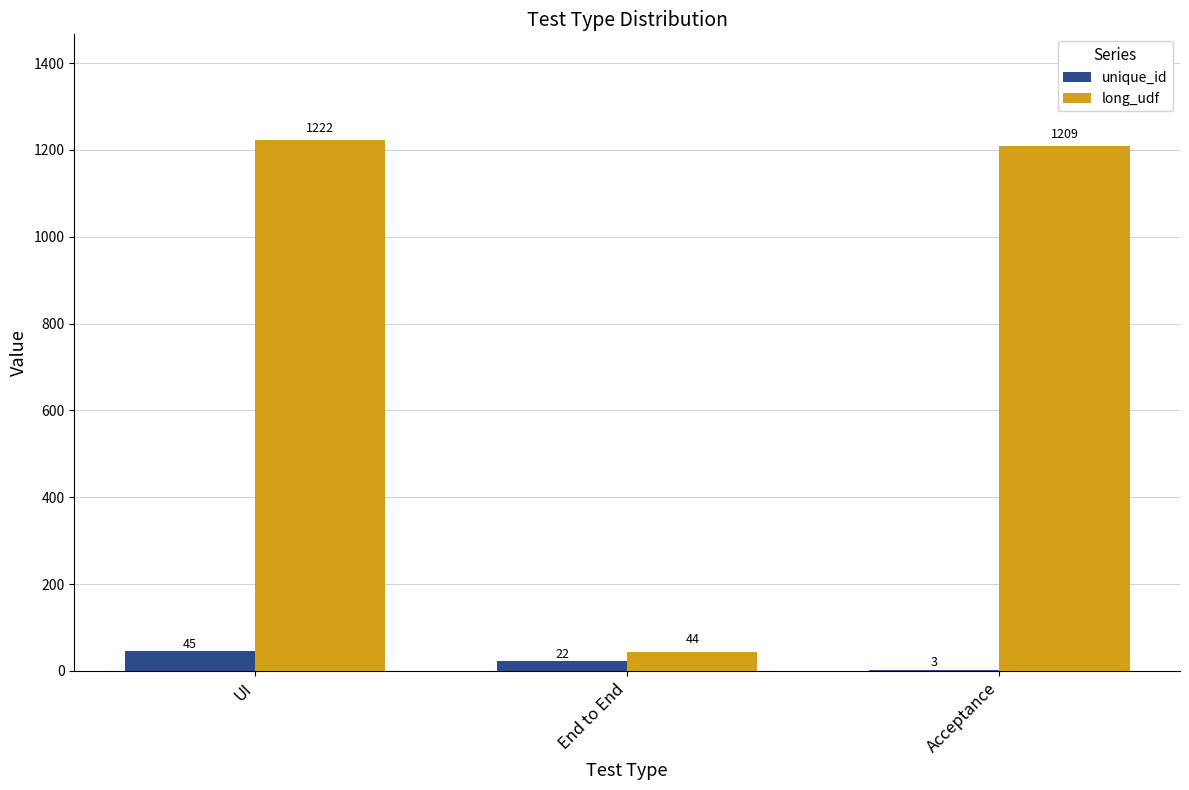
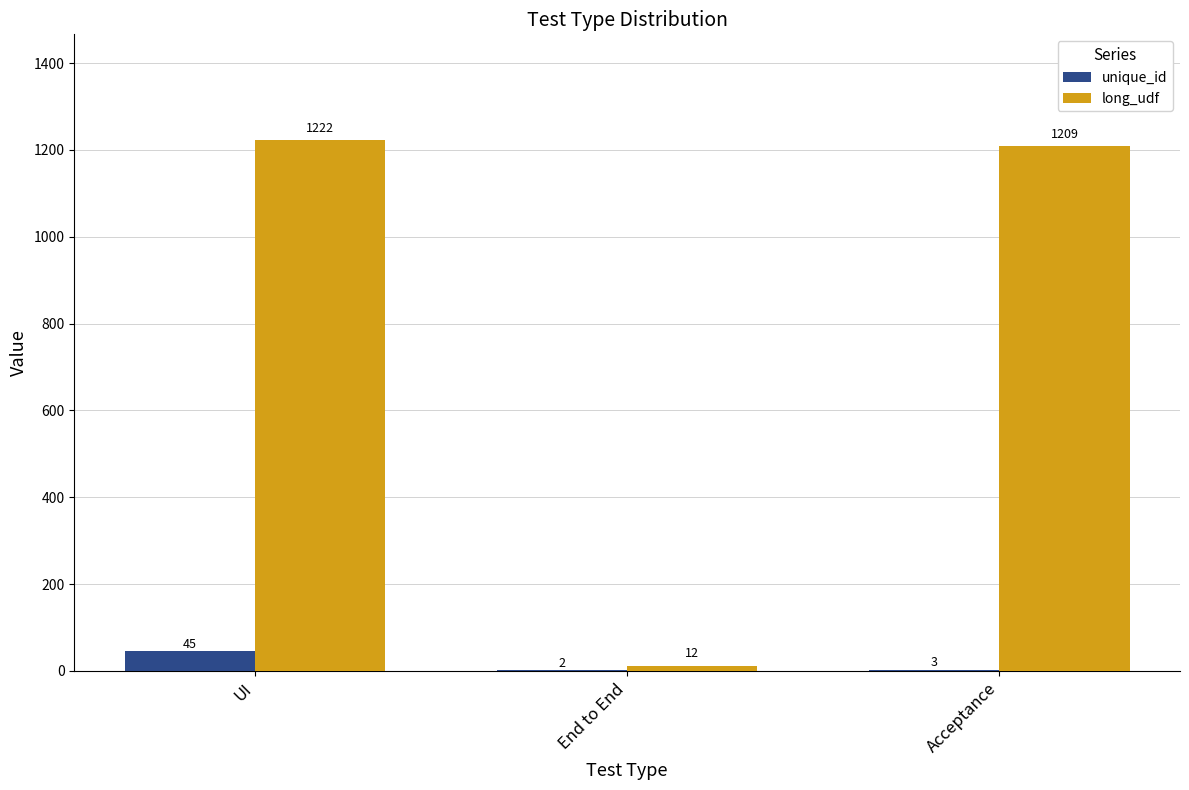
  {
    "unique_id": {
      "UI": 45,
-     "End to End": 22,
+     "End to End": 2,
      "Acceptance": 3
    },
    "long_udf": {
      "UI": 1222,
-     "End to End": 44,
+     "End to End": 12,
      "Acceptance": 1209
    }
  }
